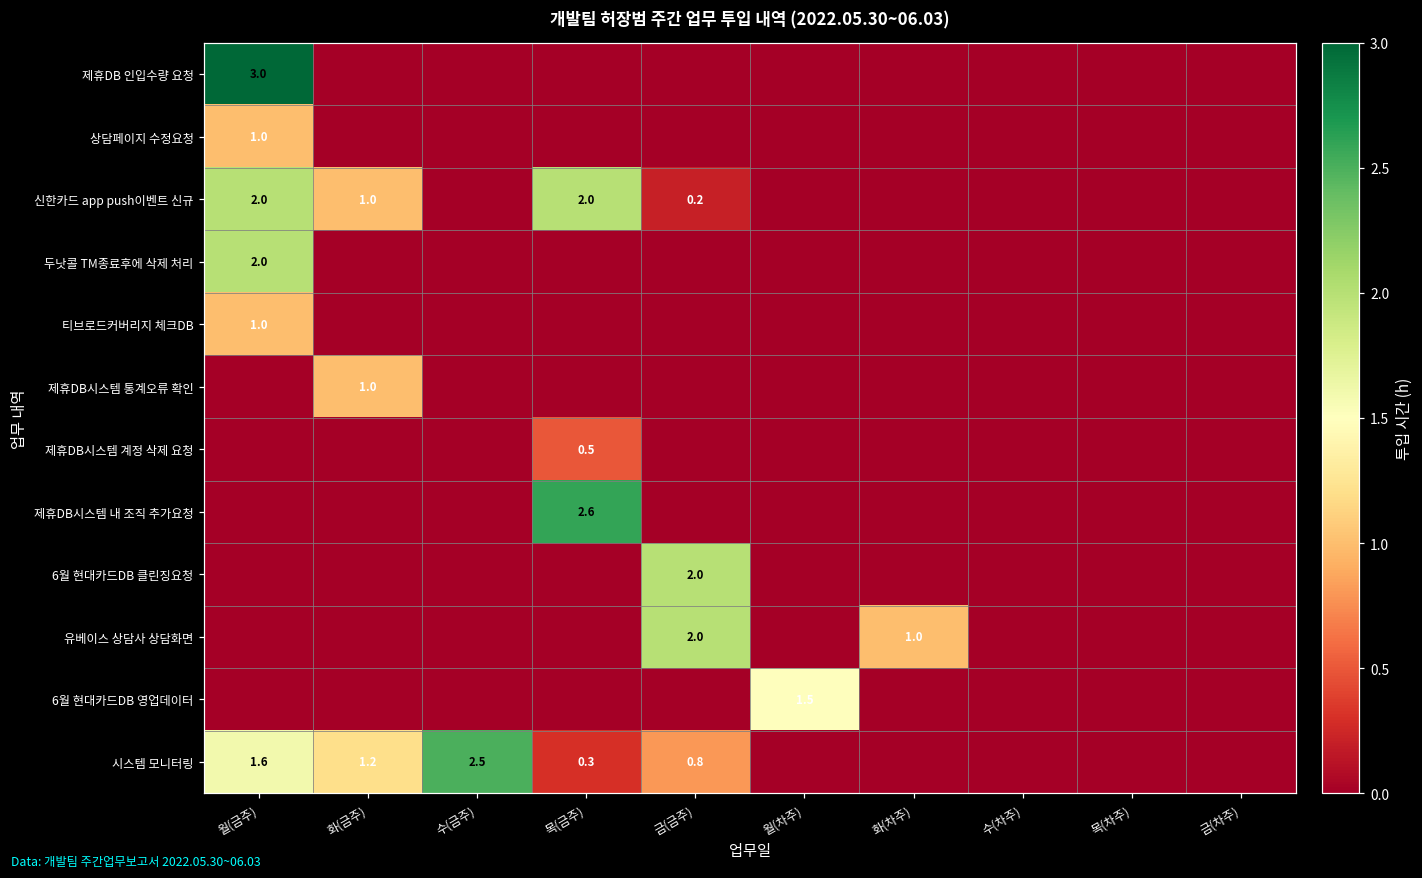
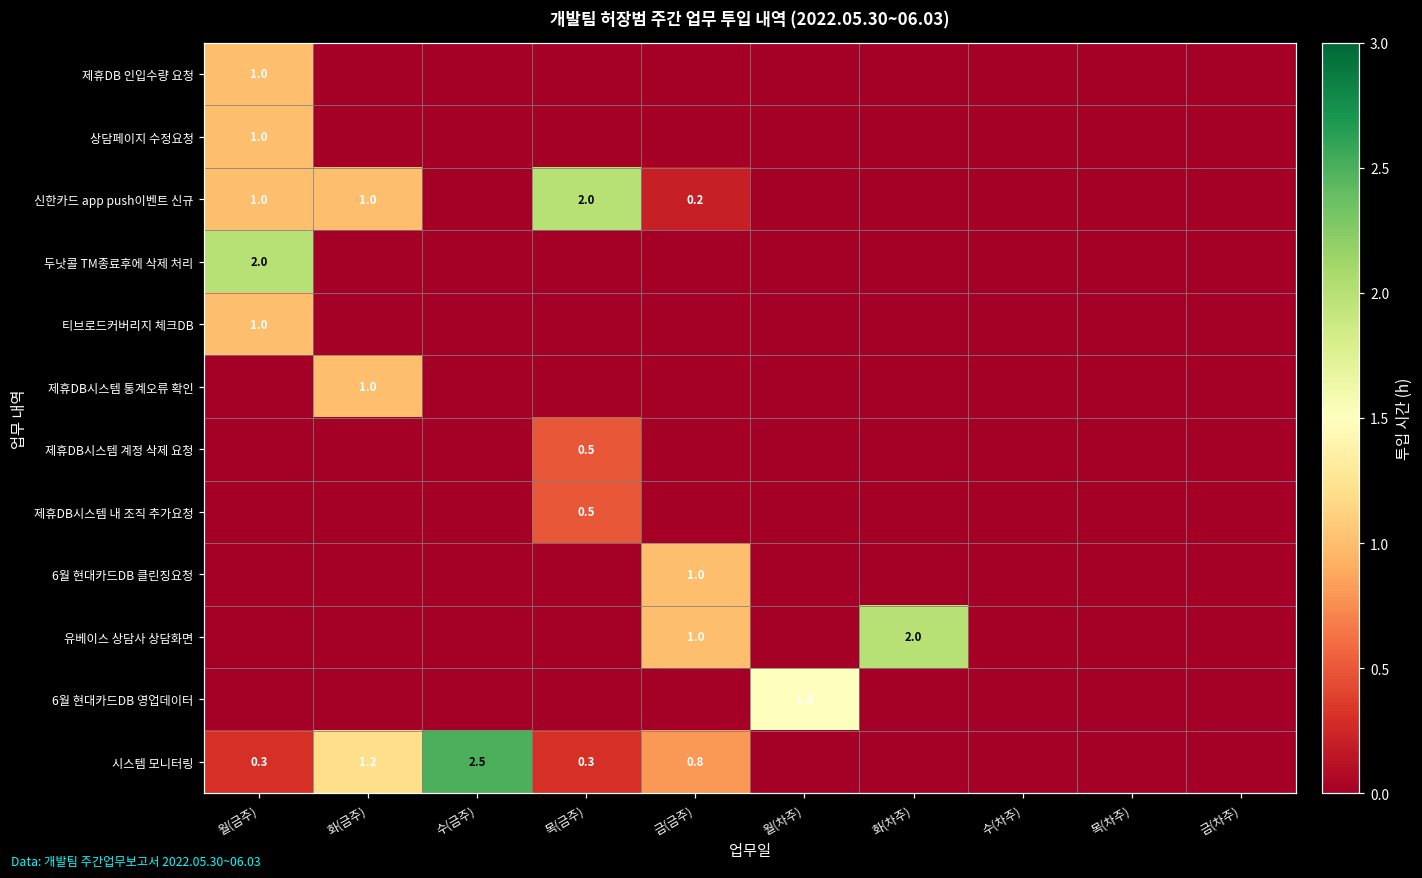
  {
    "제휴DB 인입수량 요청": {
-     "월(금주)": 3.0
+     "월(금주)": 1.0
    },
    "상담페이지 수정요청": {
      "월(금주)": 1.0
    },
    "신한카드 app push이벤트 신규": {
-     "월(금주)": 2.0,
+     "월(금주)": 1.0,
      "화(금주)": 1.0,
      "목(금주)": 2.0,
      "금(금주)": 0.2
    },
    "두낫콜 TM종료후에 삭제 처리": {
      "월(금주)": 2.0
    },
    "티브로드커버리지 체크DB": {
      "월(금주)": 1.0
    },
    "제휴DB시스템 통계오류 확인": {
      "화(금주)": 1.0
    },
    "제휴DB시스템 계정 삭제 요청": {
      "목(금주)": 0.5
    },
    "제휴DB시스템 내 조직 추가요청": {
-     "목(금주)": 2.6
+     "목(금주)": 0.5
    },
    "6월 현대카드DB 클린징요청": {
-     "금(금주)": 2.0
+     "금(금주)": 1.0
    },
    "유베이스 상담사 상담화면": {
-     "금(금주)": 2.0,
-     "화(차주)": 1.0
+     "금(금주)": 1.0,
+     "화(차주)": 2.0
    },
    "6월 현대카드DB 영업데이터": {
      "월(차주)": 1.5
    },
    "시스템 모니터링": {
-     "월(금주)": 1.6,
+     "월(금주)": 0.3,
      "화(금주)": 1.2,
      "수(금주)": 2.5,
      "목(금주)": 0.3,
      "금(금주)": 0.8
    }
  }
